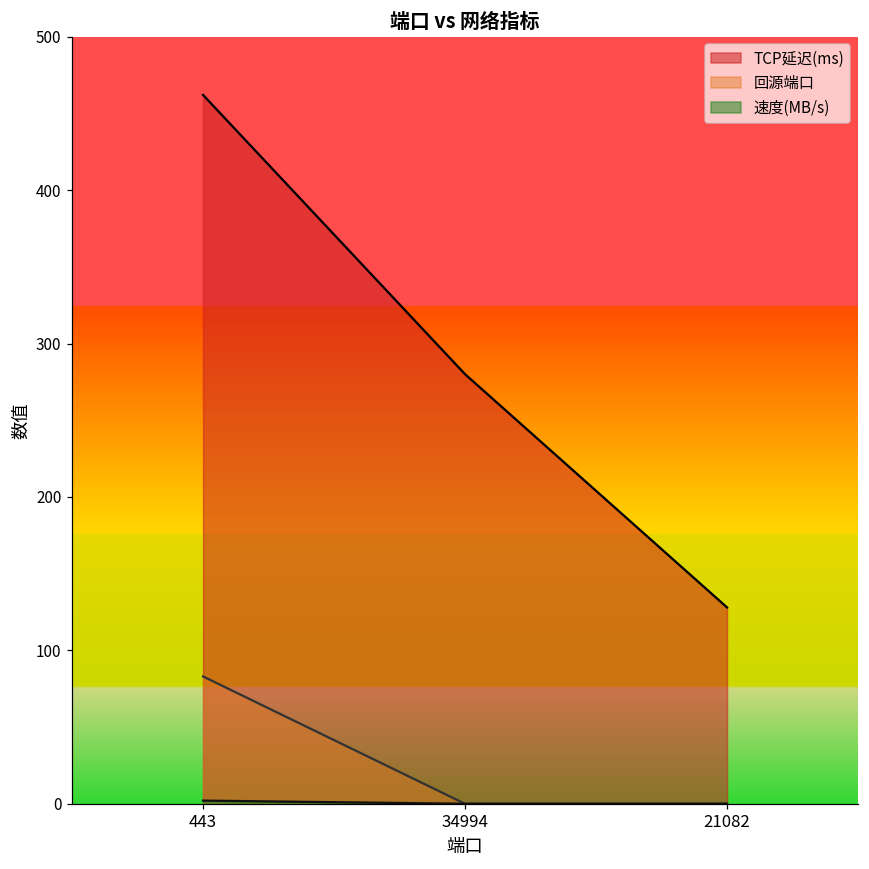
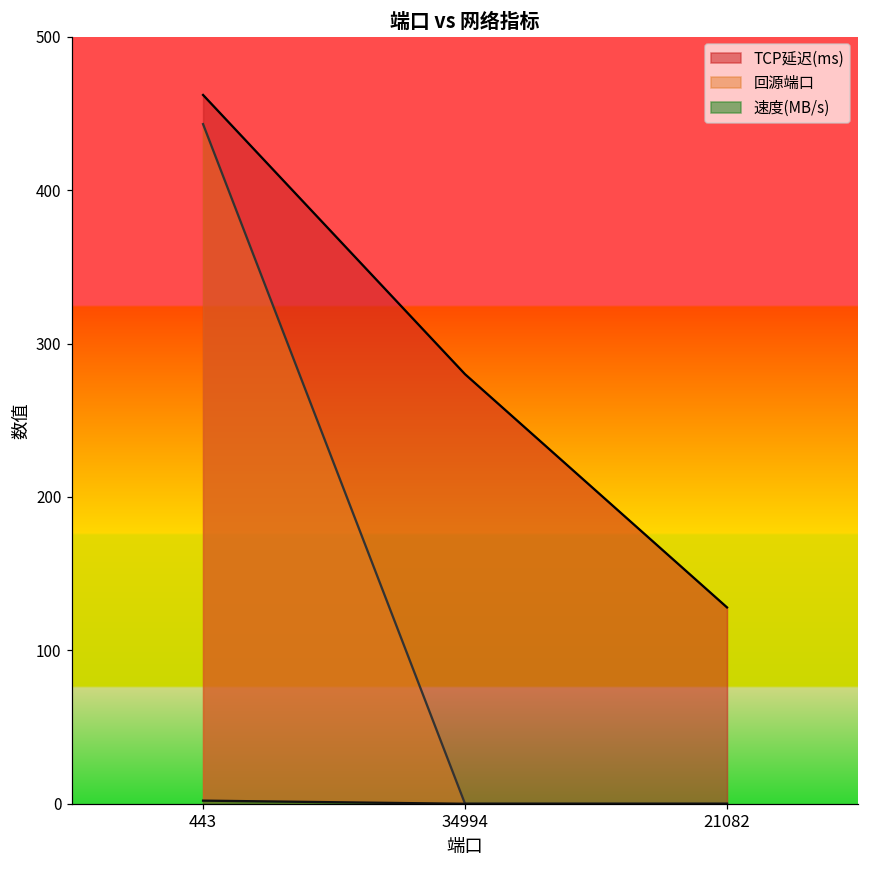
  {
    "TCP延迟(ms)": {
      "443": 462,
      "34994": 280,
      "21082": 128
    },
    "回源端口": {
-     "443": 83
+     "443": 443
    },
    "速度(MB/s)": {
      "443": 2
    }
  }
